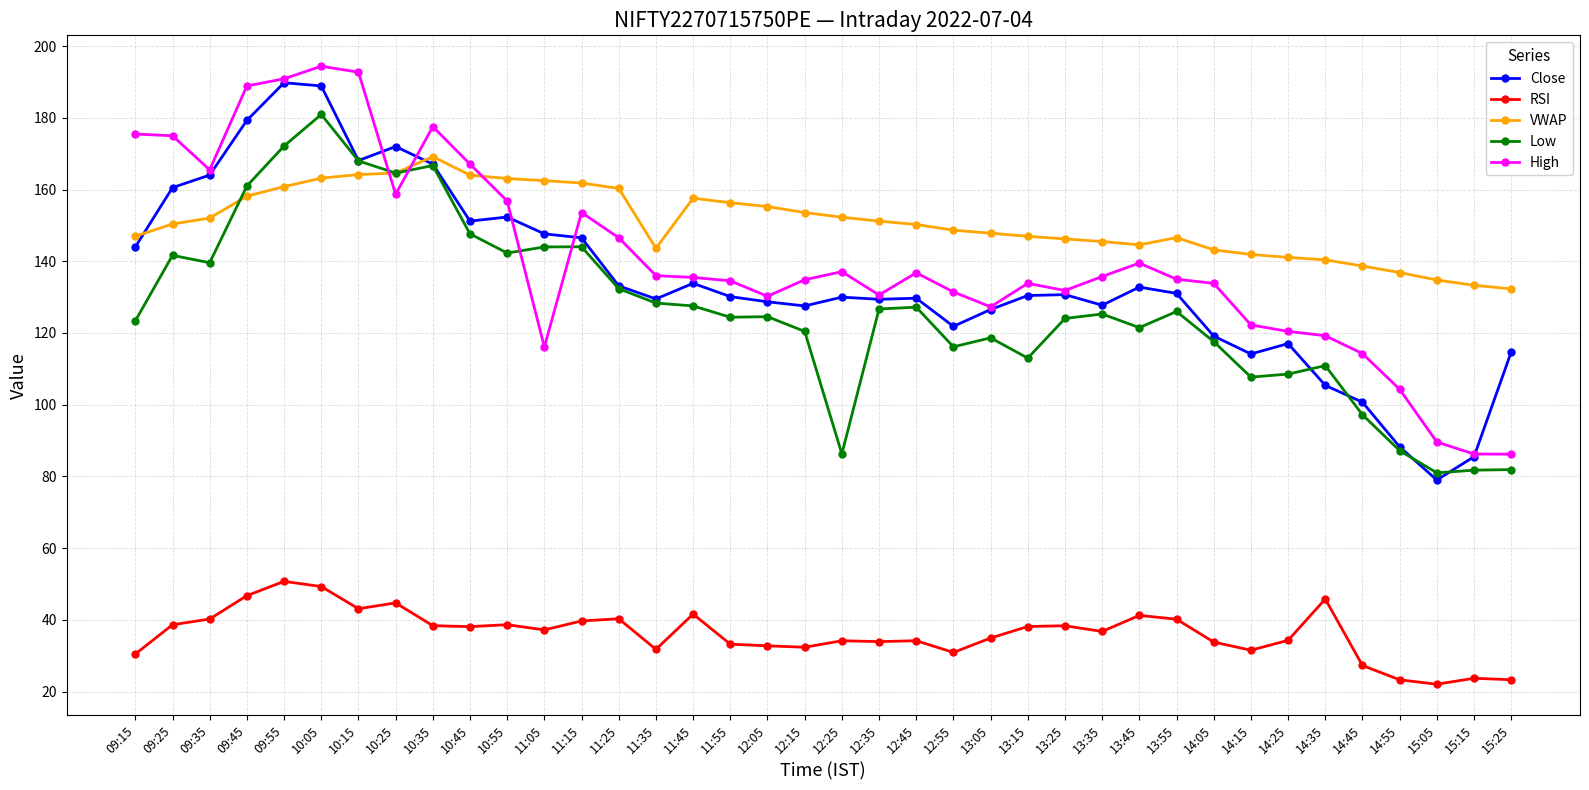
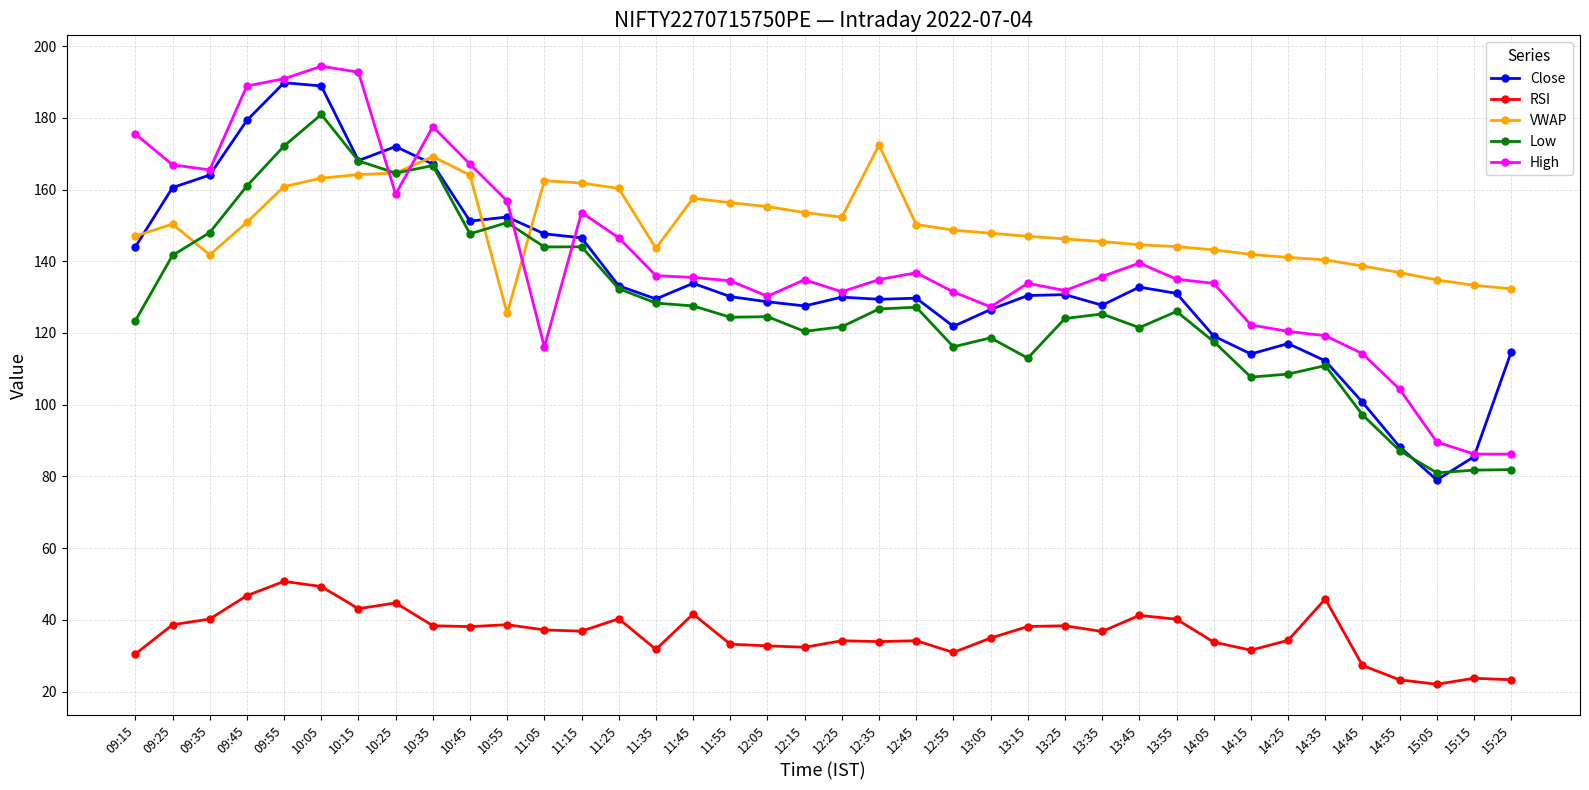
  {
    "Close": {
      "09:15": 144,
      "09:25": 161,
      "09:35": 164,
      "09:45": 179,
      "09:55": 190,
      "10:05": 189,
      "10:25": 172,
      "10:45": 151,
      "10:55": 152,
      "11:05": 148,
      "11:15": 147,
      "11:25": 133,
      "11:35": 130,
      "11:45": 134,
      "11:55": 130,
      "12:05": 129,
      "12:15": 128,
      "12:25": 130,
      "12:35": 129,
      "12:45": 130,
      "12:55": 122,
      "13:05": 127,
      "13:15": 130,
      "13:25": 131,
      "13:35": 128,
      "13:45": 133,
      "13:55": 131,
      "14:05": 119,
      "14:15": 114,
      "14:25": 117,
-     "14:35": 105,
+     "14:35": 112,
      "14:45": 101,
      "14:55": 88,
      "15:05": 79,
      "15:15": 86,
      "15:25": 115
    },
    "RSI": {
      "09:15": 30,
      "09:25": 39,
      "09:35": 40,
      "09:45": 47,
      "09:55": 51,
      "10:05": 49,
      "10:15": 43,
      "10:25": 45,
      "10:35": 38,
      "10:45": 38,
      "10:55": 39,
      "11:05": 37,
-     "11:15": 40,
+     "11:15": 37,
      "11:25": 40,
      "11:35": 32,
      "11:45": 42,
      "11:55": 33,
      "12:05": 33,
      "12:15": 32,
      "12:25": 34,
      "12:35": 34,
      "12:45": 34,
      "12:55": 31,
      "13:05": 35,
      "13:15": 38,
      "13:25": 38,
      "13:35": 37,
      "13:45": 41,
      "13:55": 40,
      "14:05": 34,
      "14:15": 32,
      "14:25": 34,
      "14:35": 46,
      "14:45": 27,
      "14:55": 23,
      "15:05": 22,
      "15:15": 24,
      "15:25": 23
    },
    "VWAP": {
      "09:15": 147,
      "09:25": 150,
-     "09:35": 152,
-     "09:45": 158,
+     "09:35": 142,
+     "09:45": 151,
      "09:55": 161,
      "10:05": 163,
      "10:15": 164,
      "10:35": 169,
      "10:45": 164,
-     "10:55": 163,
+     "10:55": 125,
      "11:05": 162,
      "11:15": 162,
      "11:25": 160,
      "11:35": 144,
      "11:45": 158,
      "11:55": 156,
      "12:05": 155,
      "12:15": 154,
      "12:25": 152,
-     "12:35": 151,
+     "12:35": 172,
      "12:45": 150,
      "12:55": 149,
      "13:05": 148,
      "13:15": 147,
      "13:25": 146,
      "13:35": 146,
      "13:45": 145,
-     "13:55": 147,
+     "13:55": 144,
      "14:05": 143,
      "14:15": 142,
      "14:25": 141,
      "14:35": 140,
      "14:45": 139,
      "14:55": 137,
      "15:05": 135,
      "15:15": 133,
      "15:25": 132
    },
    "Low": {
      "09:15": 123,
      "09:25": 142,
-     "09:35": 140,
+     "09:35": 148,
      "09:45": 161,
      "09:55": 172,
      "10:05": 181,
      "10:45": 148,
-     "10:55": 142,
+     "10:55": 151,
      "11:05": 144,
      "11:15": 144,
      "11:25": 132,
      "11:35": 128,
      "11:45": 128,
      "11:55": 124,
      "12:05": 125,
      "12:15": 120,
-     "12:25": 86,
+     "12:25": 122,
      "12:35": 127,
      "12:45": 127,
      "12:55": 116,
      "13:05": 119,
      "13:15": 113,
      "13:25": 124,
      "13:35": 125,
      "13:45": 122,
      "13:55": 126,
      "14:05": 118,
      "14:15": 108,
      "14:25": 109,
      "14:35": 111,
      "14:45": 97,
      "14:55": 87,
      "15:05": 81,
      "15:15": 82,
      "15:25": 82
    },
    "High": {
      "09:15": 176,
-     "09:25": 175,
+     "09:25": 167,
      "09:35": 166,
      "09:45": 189,
      "09:55": 191,
      "10:05": 194,
      "10:15": 193,
      "10:25": 159,
      "10:35": 178,
      "10:45": 167,
      "10:55": 157,
      "11:05": 116,
      "11:15": 154,
      "11:25": 147,
      "11:35": 136,
      "11:45": 136,
      "11:55": 135,
      "12:05": 130,
      "12:15": 135,
-     "12:25": 137,
-     "12:35": 131,
+     "12:25": 132,
+     "12:35": 135,
      "12:45": 137,
      "12:55": 131,
      "13:05": 127,
      "13:15": 134,
      "13:25": 132,
      "13:35": 136,
      "13:45": 140,
      "13:55": 135,
      "14:05": 134,
      "14:15": 122,
      "14:25": 120,
      "14:35": 119,
      "14:45": 114,
      "14:55": 104,
      "15:05": 90,
      "15:15": 86,
      "15:25": 86
    }
  }
